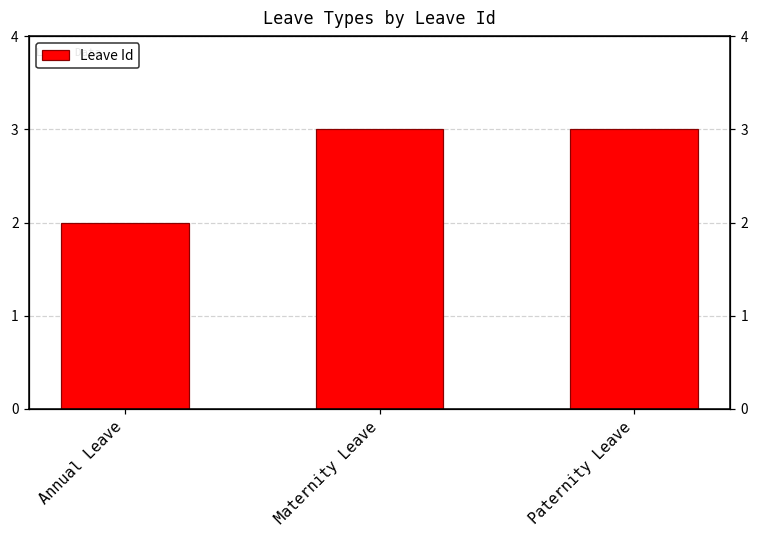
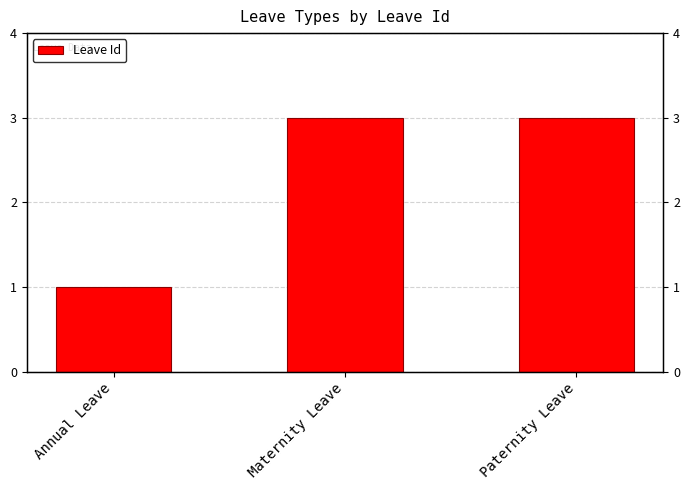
  {
-   "Annual Leave": 2,
+   "Annual Leave": 1,
    "Maternity Leave": 3,
    "Paternity Leave": 3
  }
